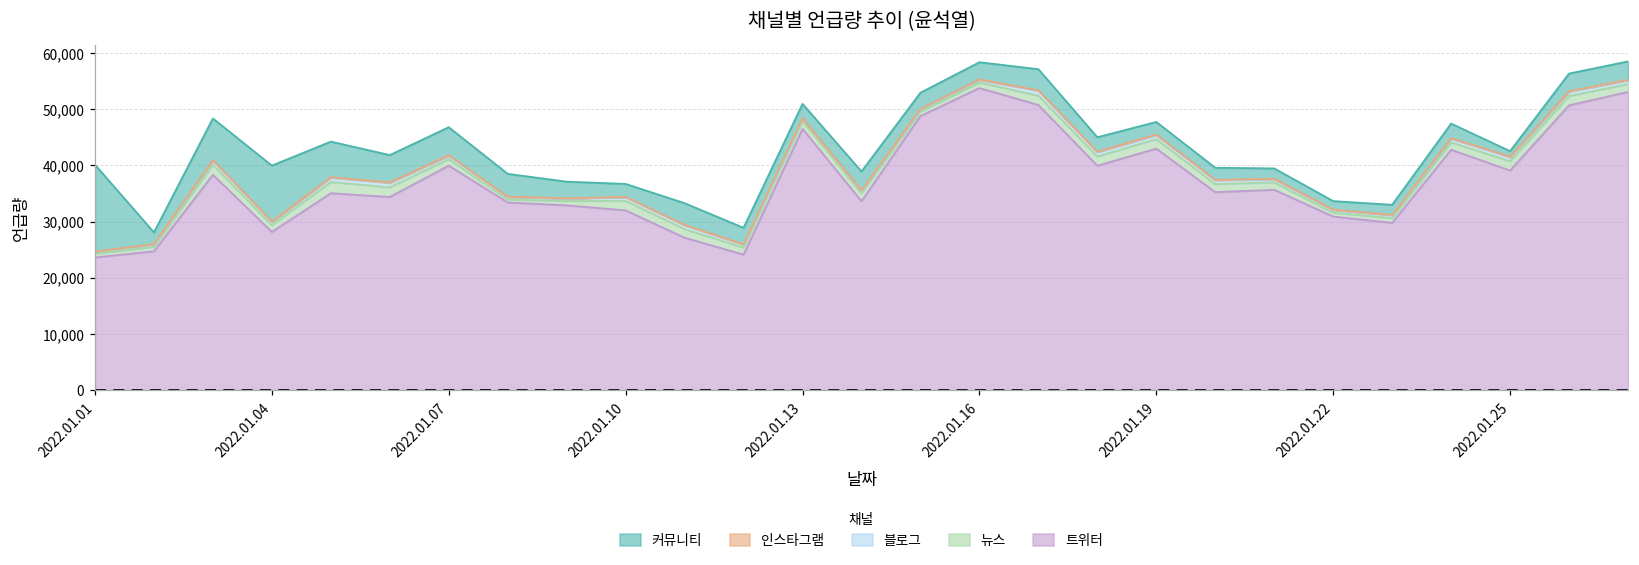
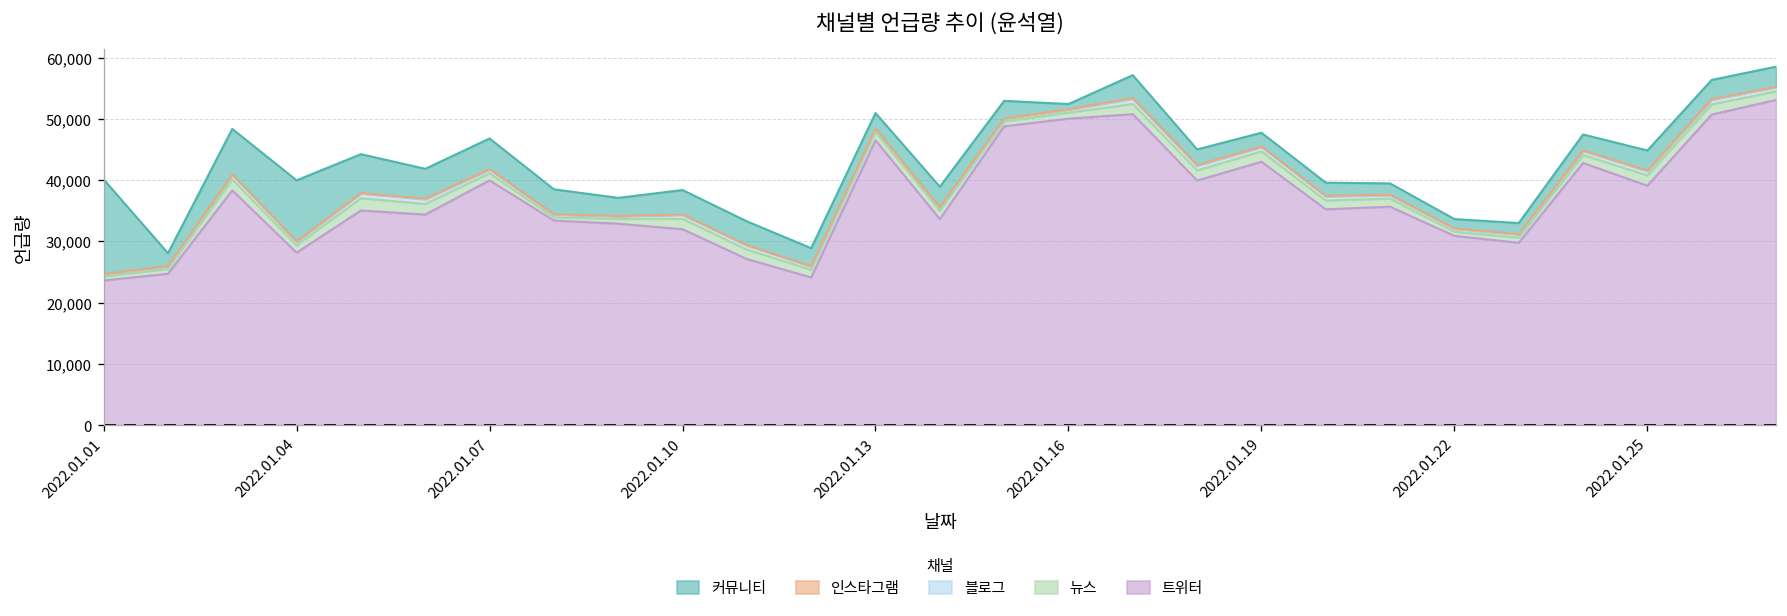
  {
    "트위터": {
      "2022.01.01": "24,000",
      "2022.01.04": "28,000",
      "2022.01.07": "40,000",
      "2022.01.10": "32,000",
      "2022.01.13": "47,000",
-     "2022.01.16": "54,000",
+     "2022.01.16": "50,000",
      "2022.01.19": "43,000",
      "2022.01.22": "31,000",
      "2022.01.25": "39,000"
    },
    "뉴스": {
      "2022.01.04": "1,000",
      "2022.01.07": "1,000",
      "2022.01.10": "2,000",
      "2022.01.19": "2,000",
      "2022.01.25": "2,000"
    },
    "커뮤니티": {
      "2022.01.01": "15,000",
      "2022.01.04": "10,000",
      "2022.01.07": "5,000",
-     "2022.01.10": "2,000",
+     "2022.01.10": "4,000",
      "2022.01.13": "3,000",
-     "2022.01.16": "3,000",
+     "2022.01.16": "1,000",
      "2022.01.19": "2,000",
      "2022.01.22": "2,000",
-     "2022.01.25": "1,000"
+     "2022.01.25": "3,000"
    }
  }
